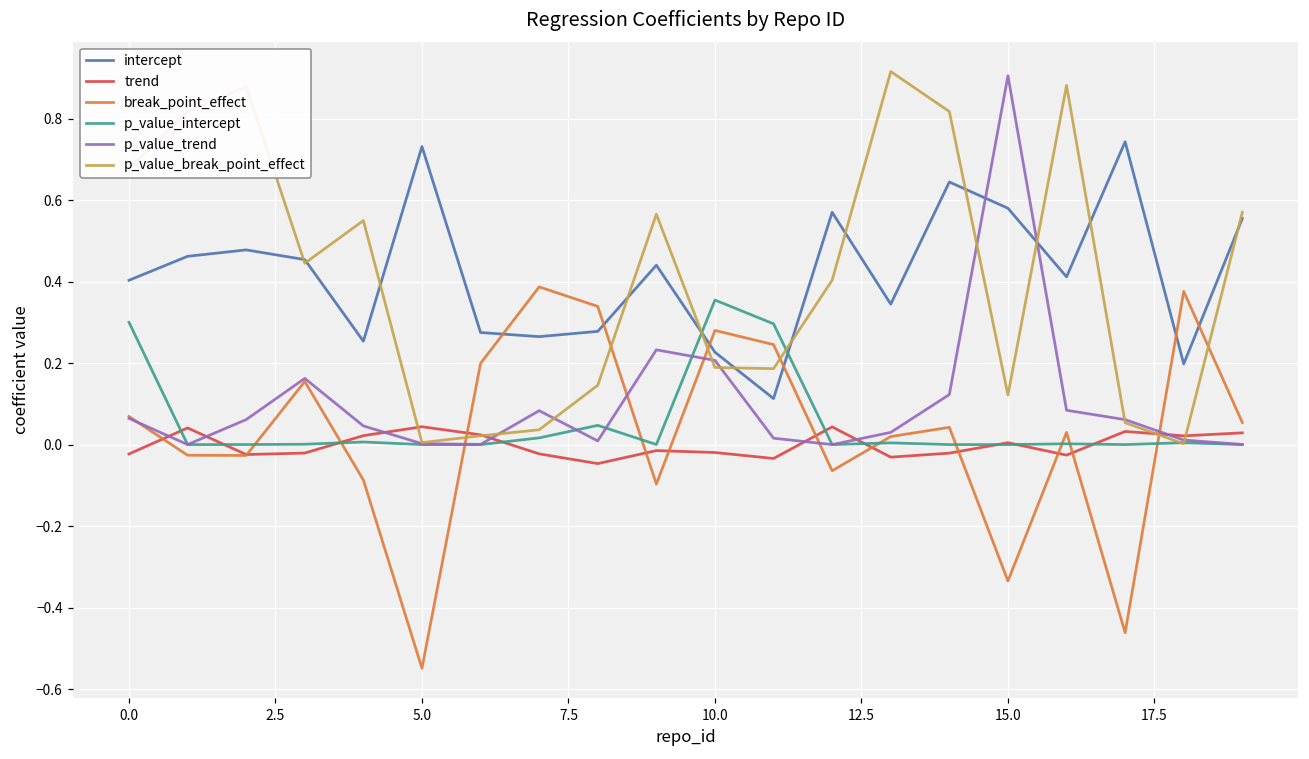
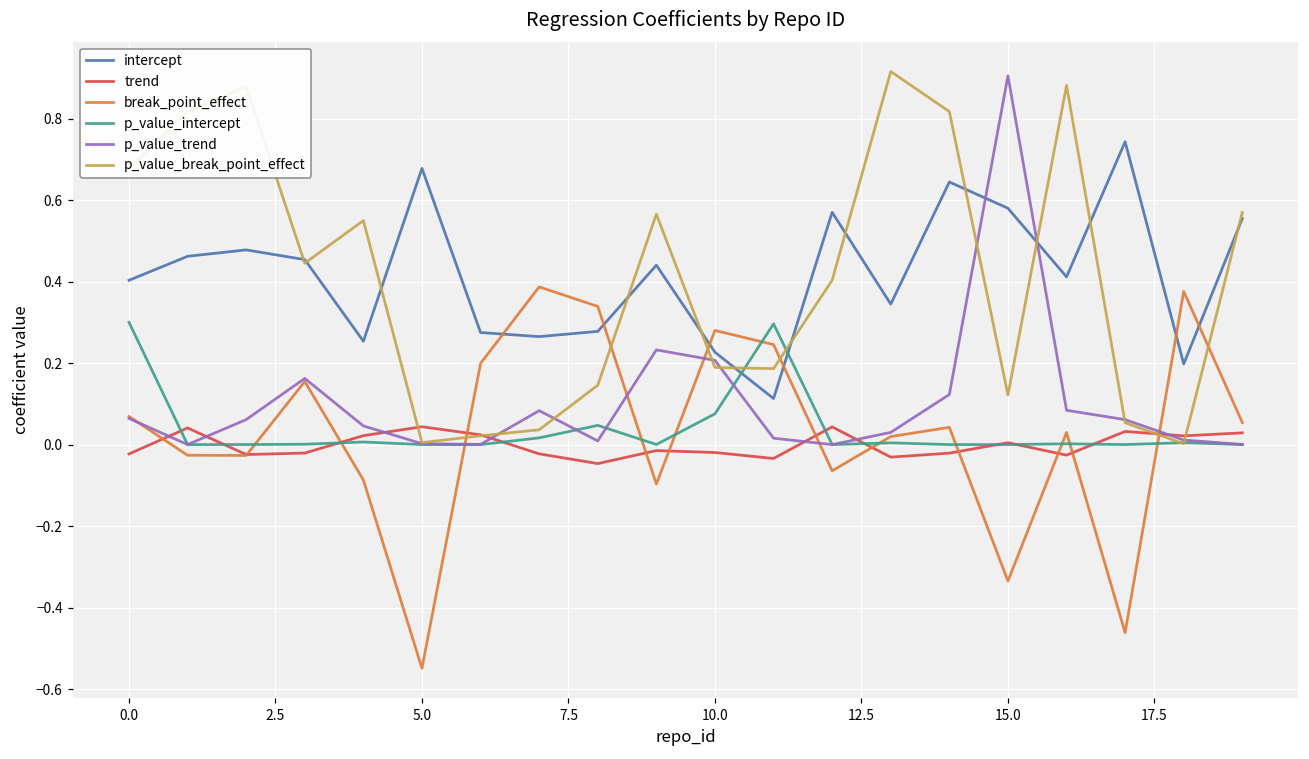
  {
    "intercept": {
      "0.0": 0.40,
-     "5.0": 0.73,
+     "5.0": 0.68,
      "10.0": 0.23,
      "15.0": 0.58
    },
    "p_value_intercept": {
      "0.0": 0.30,
-     "10.0": 0.35
+     "10.0": 0.08
    },
    "p_value_trend": {
      "10.0": 0.21,
      "15.0": 0.90
    }
  }
